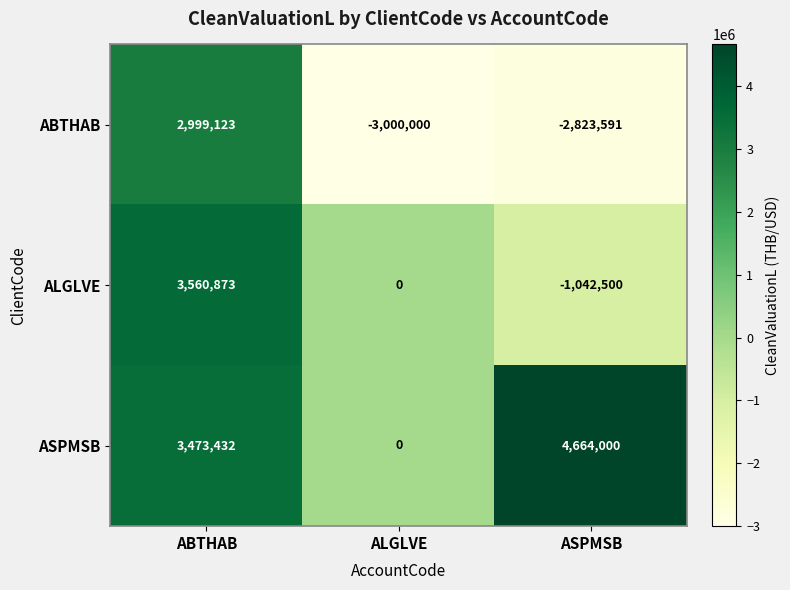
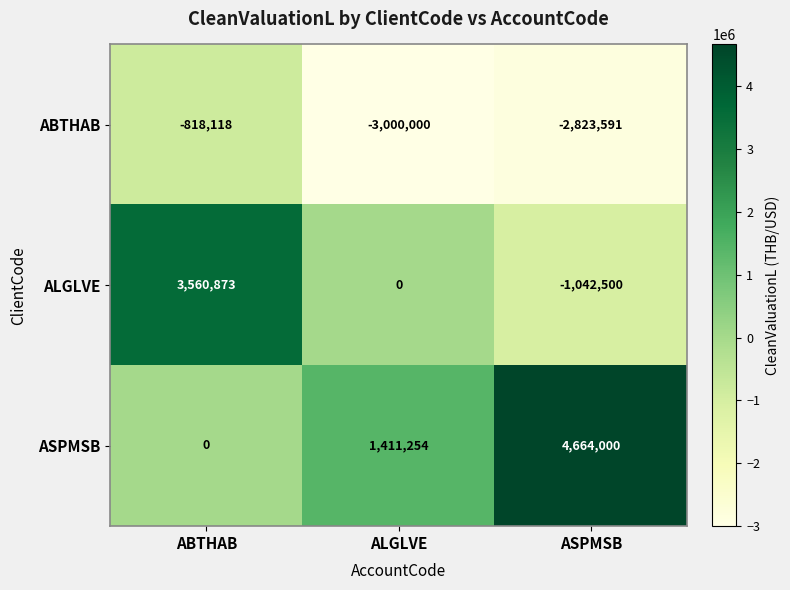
  {
    "ABTHAB": {
-     "ABTHAB": "2,999,123",
+     "ABTHAB": "-818,118",
      "ALGLVE": "-3,000,000",
      "ASPMSB": "-2,823,591"
    },
    "ALGLVE": {
      "ABTHAB": "3,560,873",
      "ALGLVE": "0",
      "ASPMSB": "-1,042,500"
    },
    "ASPMSB": {
-     "ABTHAB": "3,473,432",
-     "ALGLVE": "0",
+     "ABTHAB": "0",
+     "ALGLVE": "1,411,254",
      "ASPMSB": "4,664,000"
    }
  }
